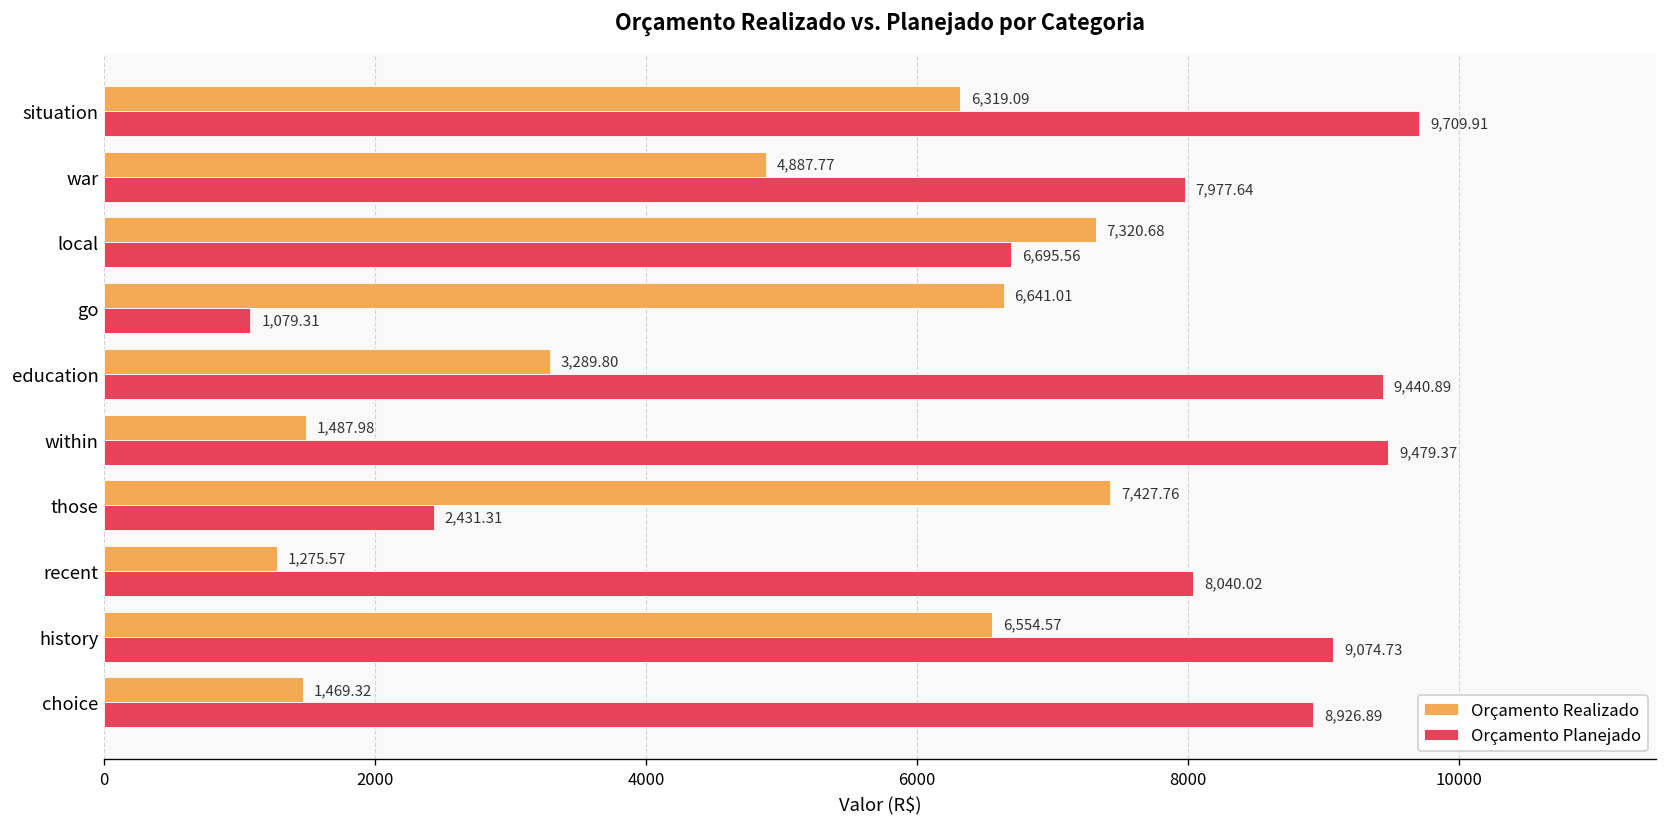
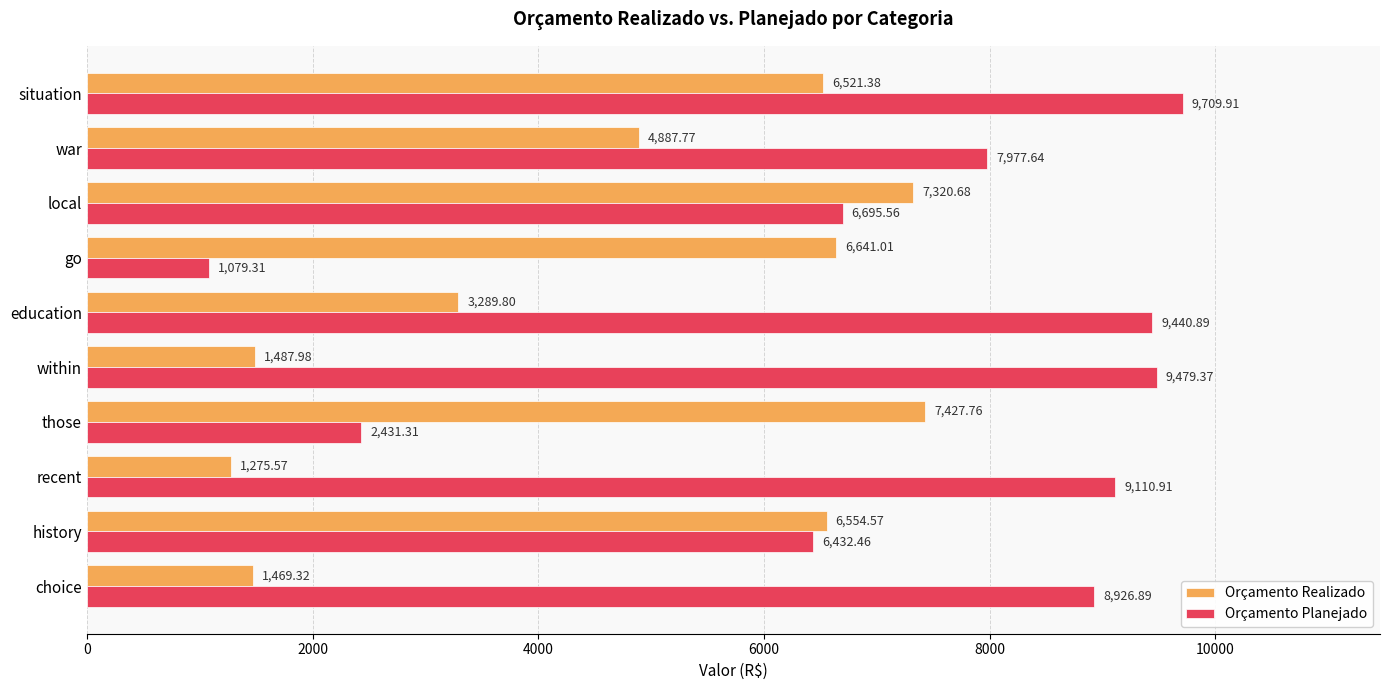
  {
    "Orçamento Realizado": {
-     "situation": "6,319.09",
+     "situation": "6,521.38",
      "war": "4,887.77",
      "local": "7,320.68",
      "go": "6,641.01",
      "education": "3,289.80",
      "within": "1,487.98",
      "those": "7,427.76",
      "recent": "1,275.57",
      "history": "6,554.57",
      "choice": "1,469.32"
    },
    "Orçamento Planejado": {
      "situation": "9,709.91",
      "war": "7,977.64",
      "local": "6,695.56",
      "go": "1,079.31",
      "education": "9,440.89",
      "within": "9,479.37",
      "those": "2,431.31",
-     "recent": "8,040.02",
-     "history": "9,074.73",
+     "recent": "9,110.91",
+     "history": "6,432.46",
      "choice": "8,926.89"
    }
  }
